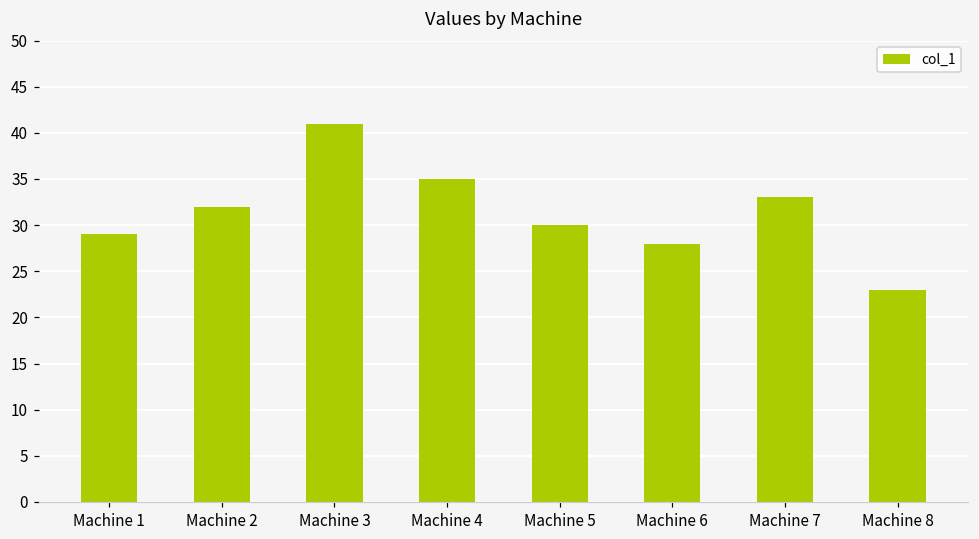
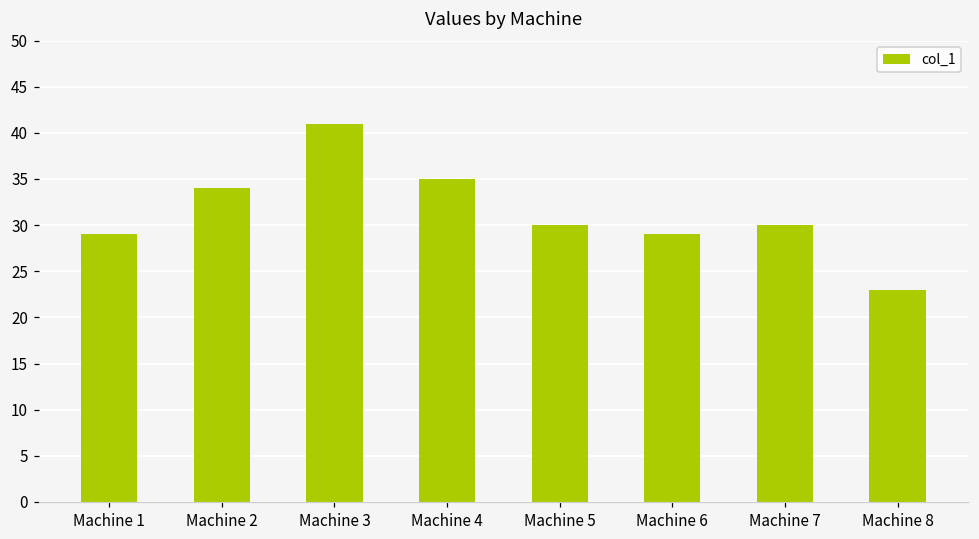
  {
    "Machine 1": 29,
-   "Machine 2": 32,
+   "Machine 2": 34,
    "Machine 3": 41,
    "Machine 4": 35,
    "Machine 5": 30,
-   "Machine 6": 28,
-   "Machine 7": 33,
+   "Machine 6": 29,
+   "Machine 7": 30,
    "Machine 8": 23
  }
